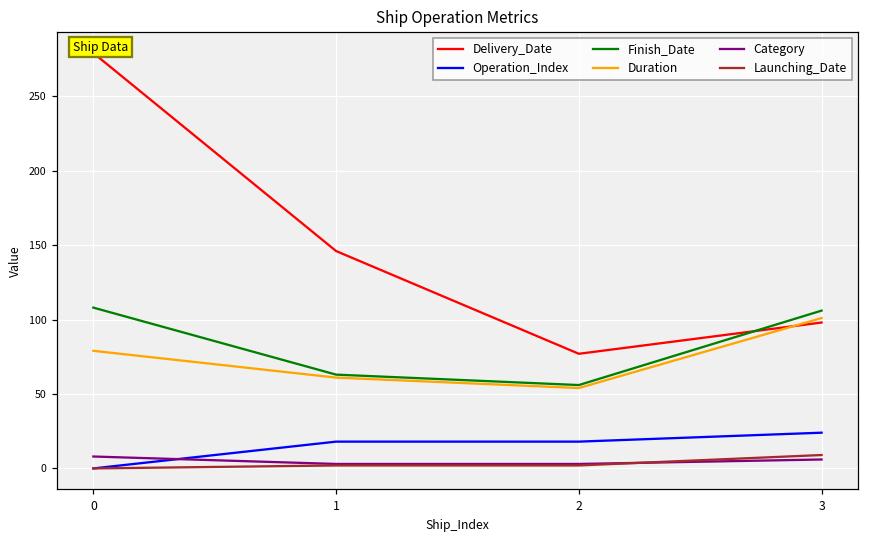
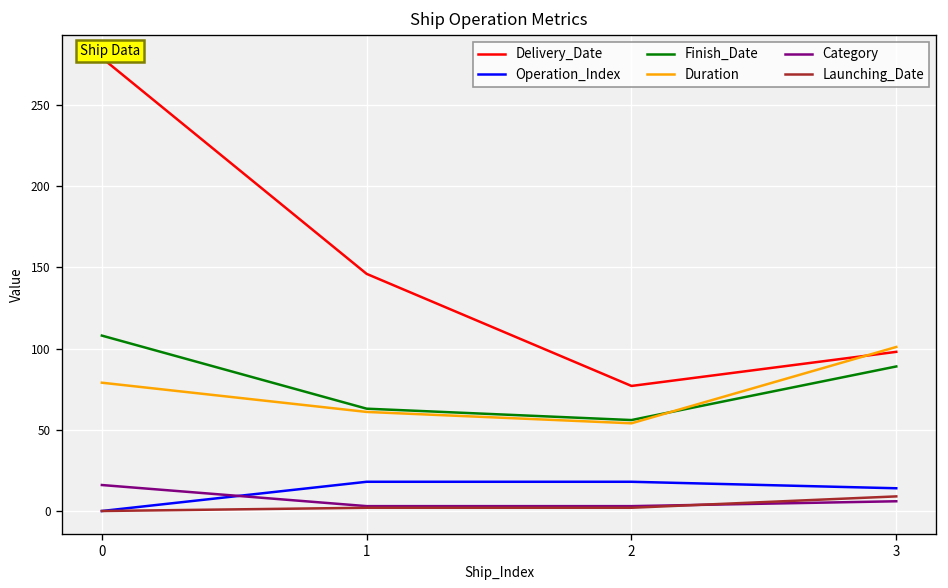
  {
    "Delivery_Date": {
      "1": 146,
      "2": 77,
      "3": 98
    },
    "Operation_Index": {
      "1": 18,
      "2": 18,
-     "3": 24
+     "3": 14
    },
    "Finish_Date": {
      "0": 108,
      "1": 63,
      "2": 56,
-     "3": 106
+     "3": 89
    },
    "Duration": {
      "0": 79,
      "1": 61,
      "2": 54,
      "3": 101
    },
    "Category": {
-     "0": 8,
+     "0": 16,
      "3": 6
    },
    "Launching_Date": {
      "3": 9
    }
  }
